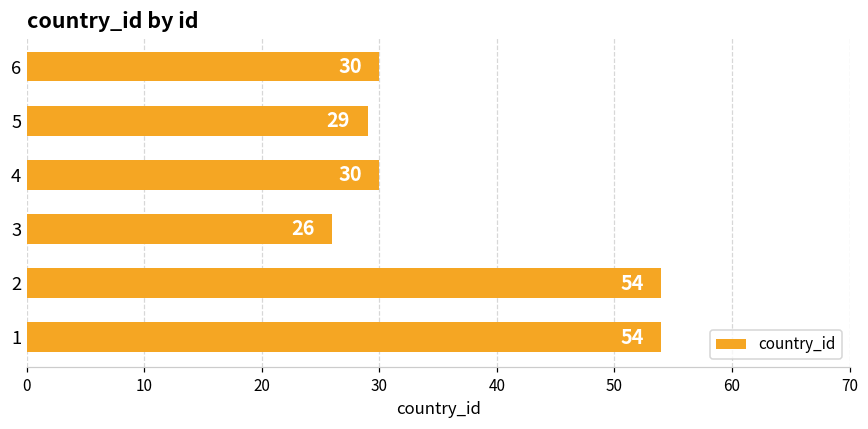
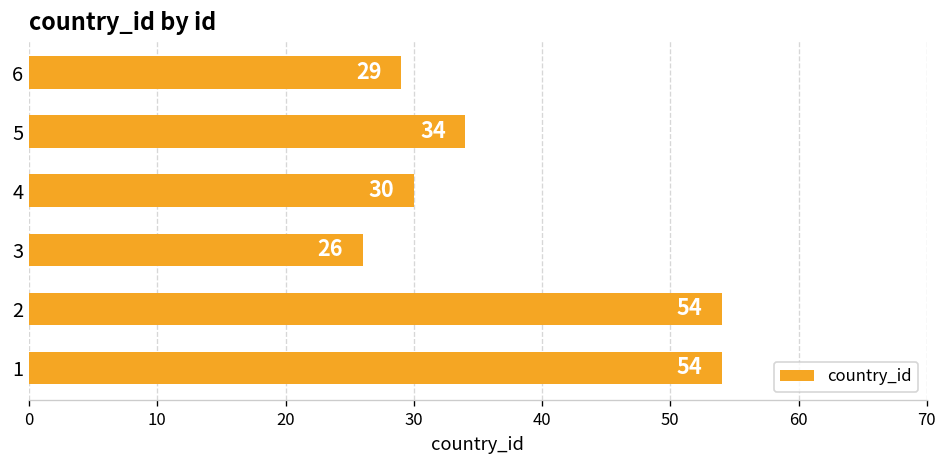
  {
-   "6": 30,
-   "5": 29,
+   "6": 29,
+   "5": 34,
    "4": 30,
    "3": 26,
    "2": 54,
    "1": 54
  }
